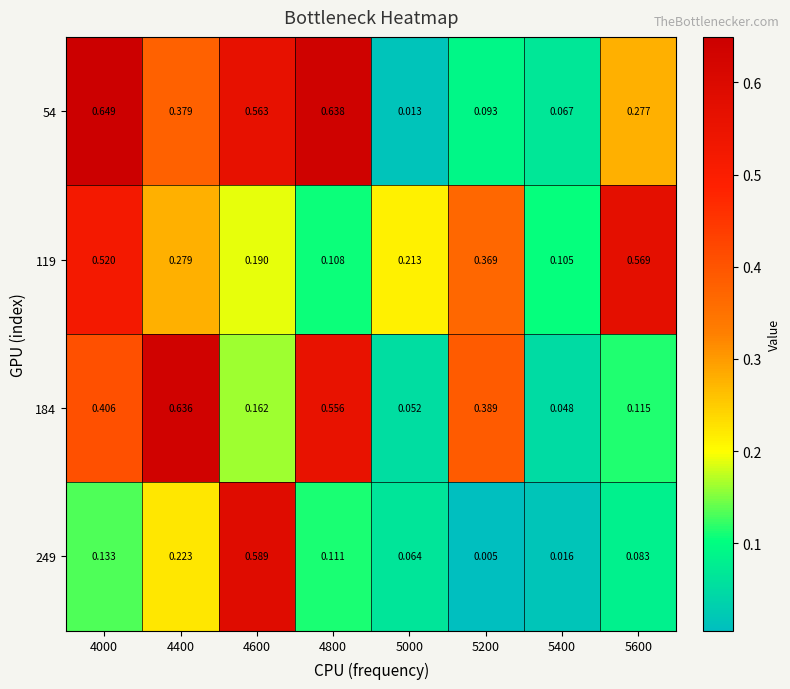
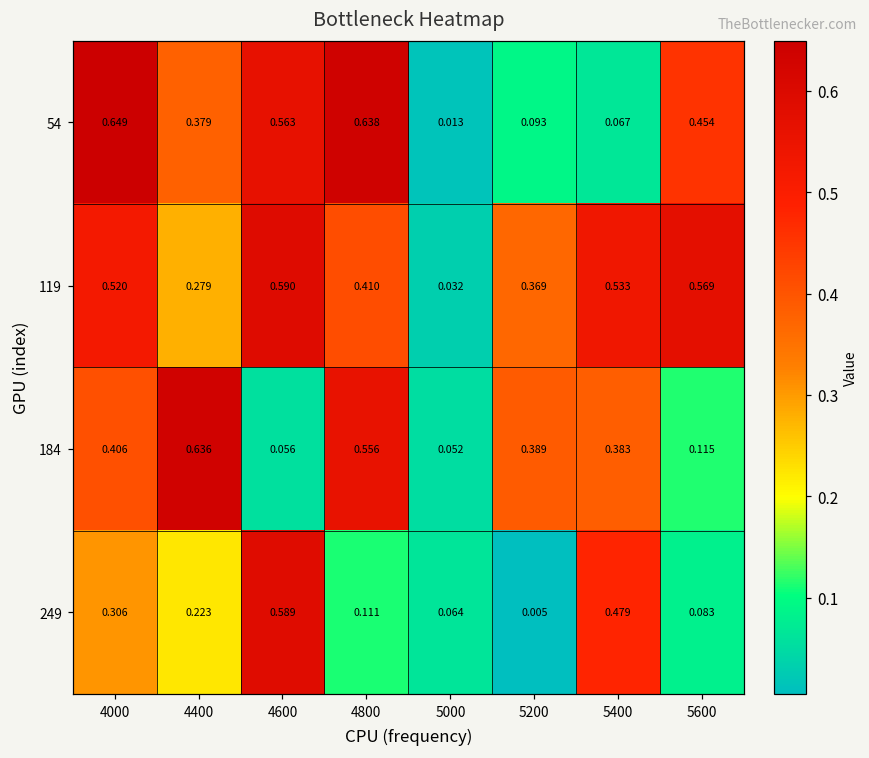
  {
    "54": {
      "4000": 0.649,
      "4400": 0.379,
      "4600": 0.563,
      "4800": 0.638,
      "5000": 0.013,
      "5200": 0.093,
      "5400": 0.067,
-     "5600": 0.277
+     "5600": 0.454
    },
    "119": {
      "4000": 0.520,
      "4400": 0.279,
-     "4600": 0.190,
-     "4800": 0.108,
-     "5000": 0.213,
+     "4600": 0.590,
+     "4800": 0.410,
+     "5000": 0.032,
      "5200": 0.369,
-     "5400": 0.105,
+     "5400": 0.533,
      "5600": 0.569
    },
    "184": {
      "4000": 0.406,
      "4400": 0.636,
-     "4600": 0.162,
+     "4600": 0.056,
      "4800": 0.556,
      "5000": 0.052,
      "5200": 0.389,
-     "5400": 0.048,
+     "5400": 0.383,
      "5600": 0.115
    },
    "249": {
-     "4000": 0.133,
+     "4000": 0.306,
      "4400": 0.223,
      "4600": 0.589,
      "4800": 0.111,
      "5000": 0.064,
      "5200": 0.005,
-     "5400": 0.016,
+     "5400": 0.479,
      "5600": 0.083
    }
  }
